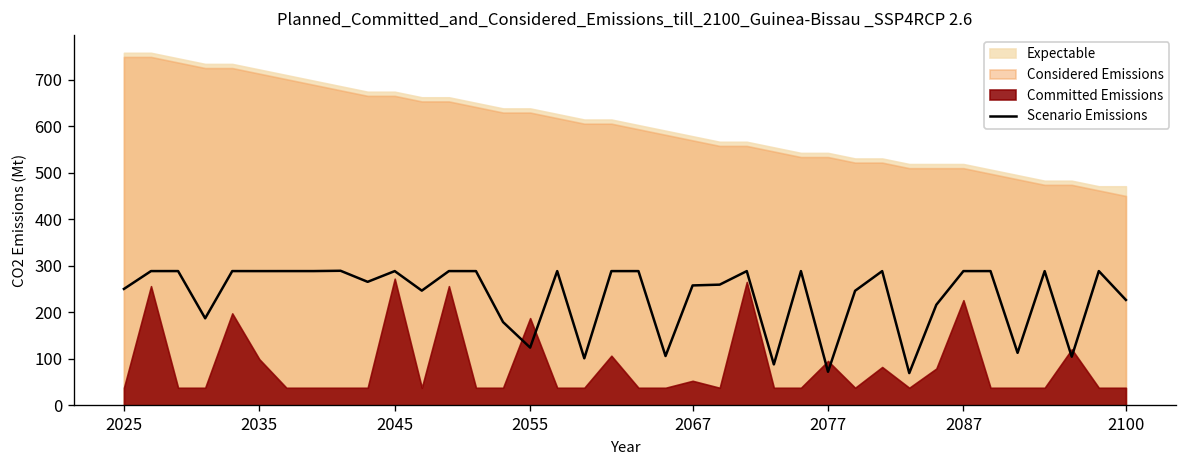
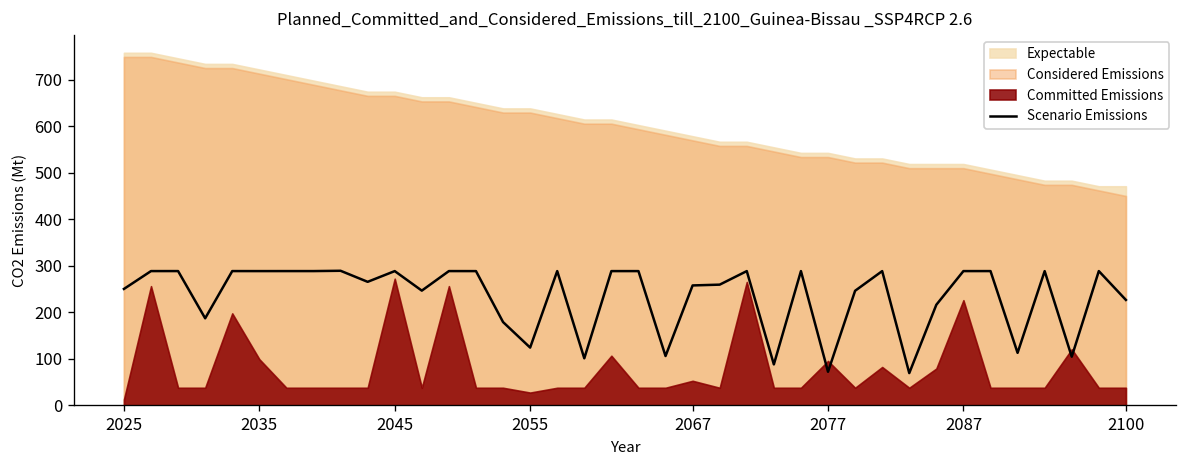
  {
    "Scenario Emissions": {
      "2025": 250,
      "2035": 290,
      "2045": 290,
      "2055": 120,
      "2067": 260,
      "2077": 70,
      "2087": 290,
      "2100": 230
    },
    "Committed Emissions": {
-     "2025": 40,
+     "2025": 10,
      "2035": 100,
      "2045": 270,
-     "2055": 190,
+     "2055": 30,
      "2067": 50,
      "2077": 100,
      "2087": 230,
      "2100": 40
    }
  }
